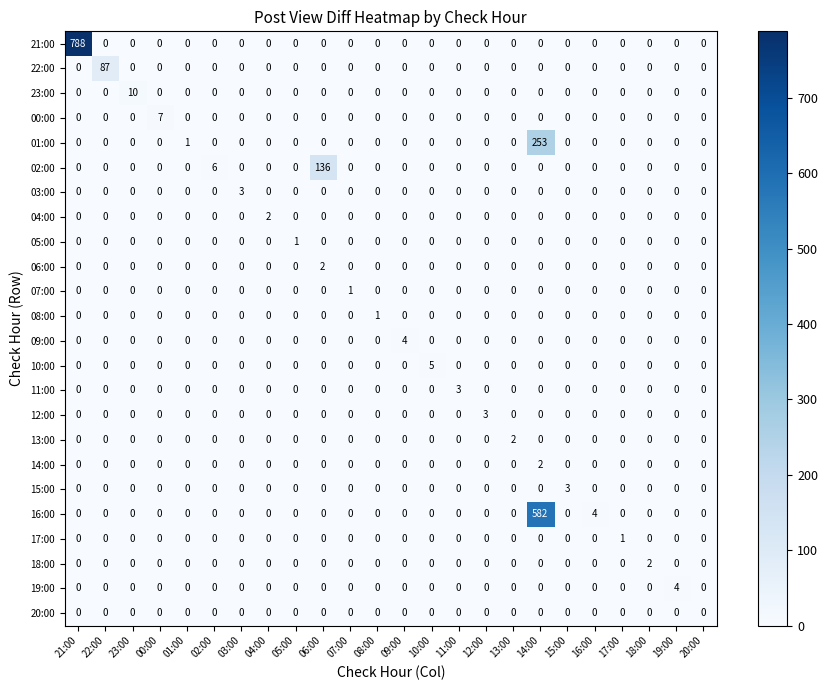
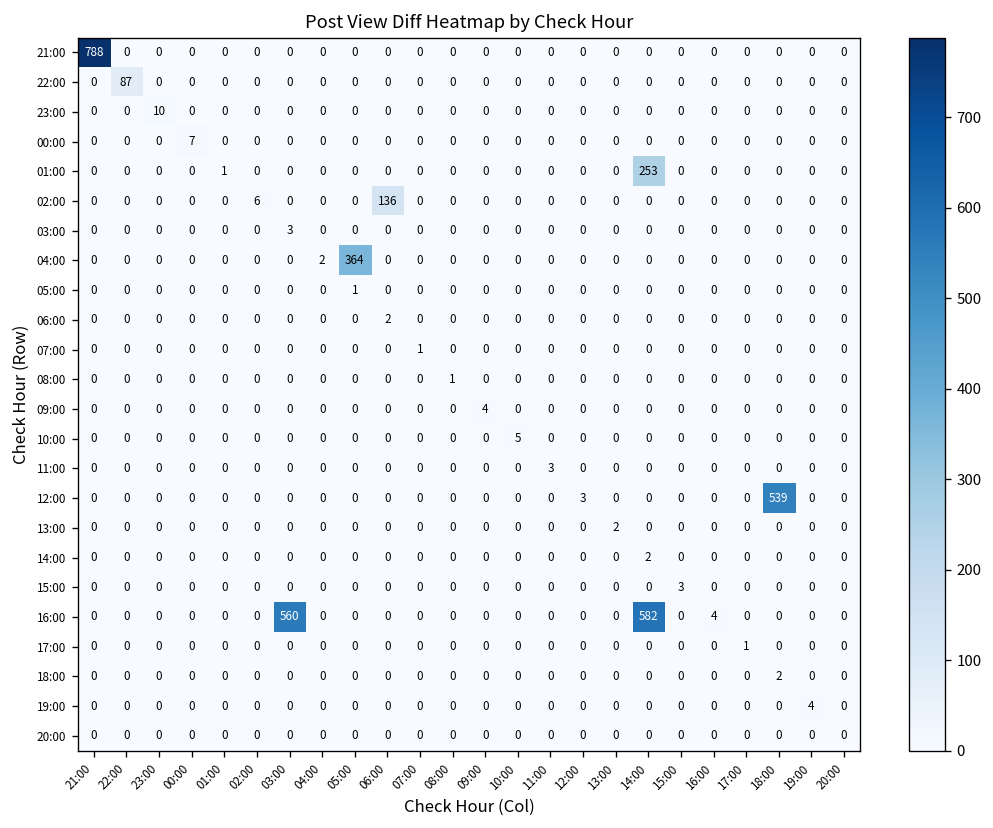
  {
    "04:00": {
      "21:00": 0,
      "22:00": 0,
      "23:00": 0,
      "00:00": 0,
      "01:00": 0,
      "02:00": 0,
      "03:00": 0,
      "04:00": 2,
-     "05:00": 0,
+     "05:00": 364,
      "06:00": 0,
      "07:00": 0,
      "08:00": 0,
      "09:00": 0,
      "10:00": 0,
      "11:00": 0,
      "12:00": 0,
      "13:00": 0,
      "14:00": 0,
      "15:00": 0,
      "16:00": 0,
      "17:00": 0,
      "18:00": 0,
      "19:00": 0,
      "20:00": 0
    },
    "12:00": {
      "21:00": 0,
      "22:00": 0,
      "23:00": 0,
      "00:00": 0,
      "01:00": 0,
      "02:00": 0,
      "03:00": 0,
      "04:00": 0,
      "05:00": 0,
      "06:00": 0,
      "07:00": 0,
      "08:00": 0,
      "09:00": 0,
      "10:00": 0,
      "11:00": 0,
      "12:00": 3,
      "13:00": 0,
      "14:00": 0,
      "15:00": 0,
      "16:00": 0,
      "17:00": 0,
-     "18:00": 0,
+     "18:00": 539,
      "19:00": 0,
      "20:00": 0
    },
    "16:00": {
      "21:00": 0,
      "22:00": 0,
      "23:00": 0,
      "00:00": 0,
      "01:00": 0,
      "02:00": 0,
-     "03:00": 0,
+     "03:00": 560,
      "04:00": 0,
      "05:00": 0,
      "06:00": 0,
      "07:00": 0,
      "08:00": 0,
      "09:00": 0,
      "10:00": 0,
      "11:00": 0,
      "12:00": 0,
      "13:00": 0,
      "14:00": 582,
      "15:00": 0,
      "16:00": 4,
      "17:00": 0,
      "18:00": 0,
      "19:00": 0,
      "20:00": 0
    }
  }
